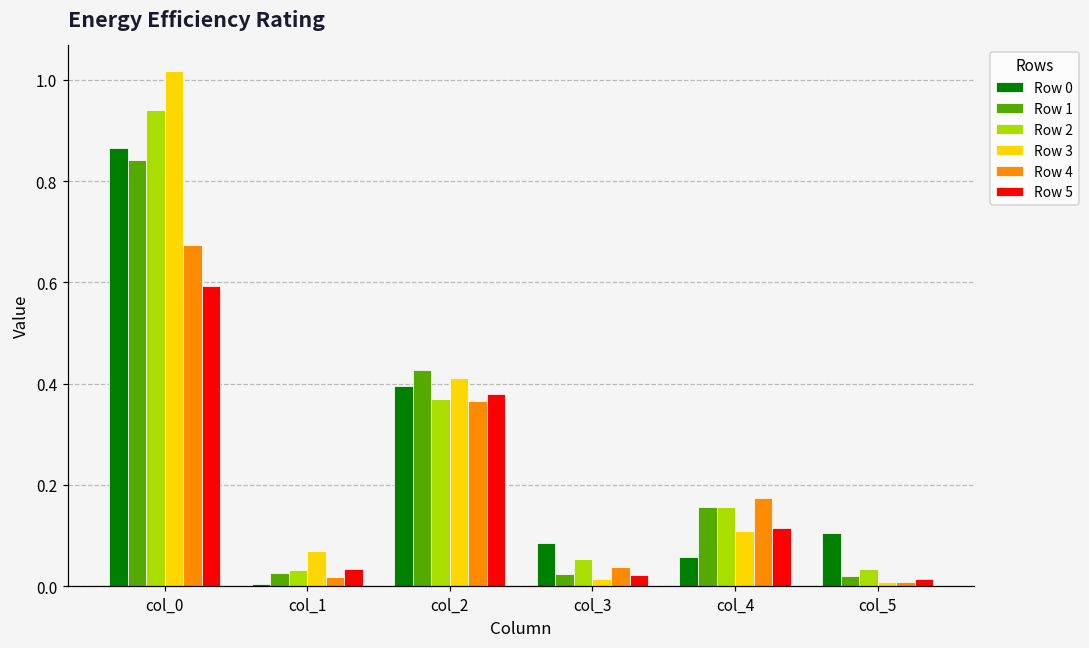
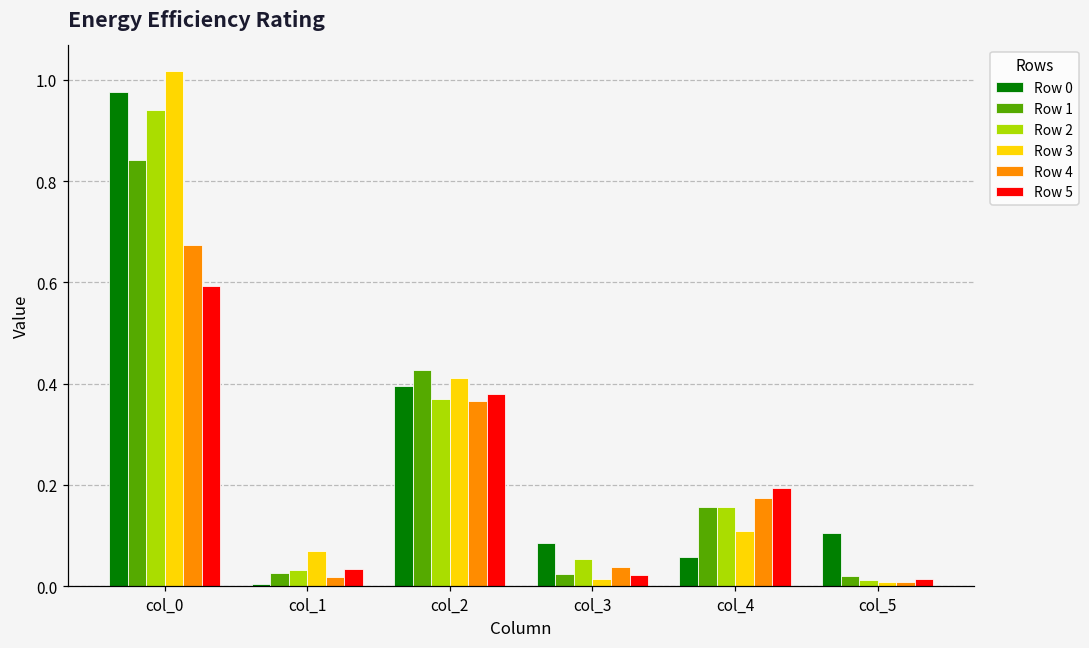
  {
    "Row 0": {
-     "col_0": 0.87,
+     "col_0": 0.98,
      "col_2": 0.40,
      "col_3": 0.08,
      "col_4": 0.06,
      "col_5": 0.11
    },
    "Row 1": {
      "col_0": 0.84,
      "col_1": 0.03,
      "col_2": 0.43,
      "col_3": 0.02,
      "col_4": 0.16,
      "col_5": 0.02
    },
    "Row 2": {
      "col_0": 0.94,
      "col_1": 0.03,
      "col_2": 0.37,
      "col_3": 0.05,
      "col_4": 0.16,
-     "col_5": 0.03
+     "col_5": 0.01
    },
    "Row 3": {
      "col_0": 1.02,
      "col_1": 0.07,
      "col_2": 0.41,
      "col_3": 0.01,
      "col_4": 0.11,
      "col_5": 0.01
    },
    "Row 4": {
      "col_0": 0.67,
      "col_1": 0.02,
      "col_2": 0.36,
      "col_3": 0.04,
      "col_4": 0.17,
      "col_5": 0.01
    },
    "Row 5": {
      "col_0": 0.59,
      "col_1": 0.03,
      "col_2": 0.38,
      "col_3": 0.02,
-     "col_4": 0.12,
+     "col_4": 0.19,
      "col_5": 0.01
    }
  }
